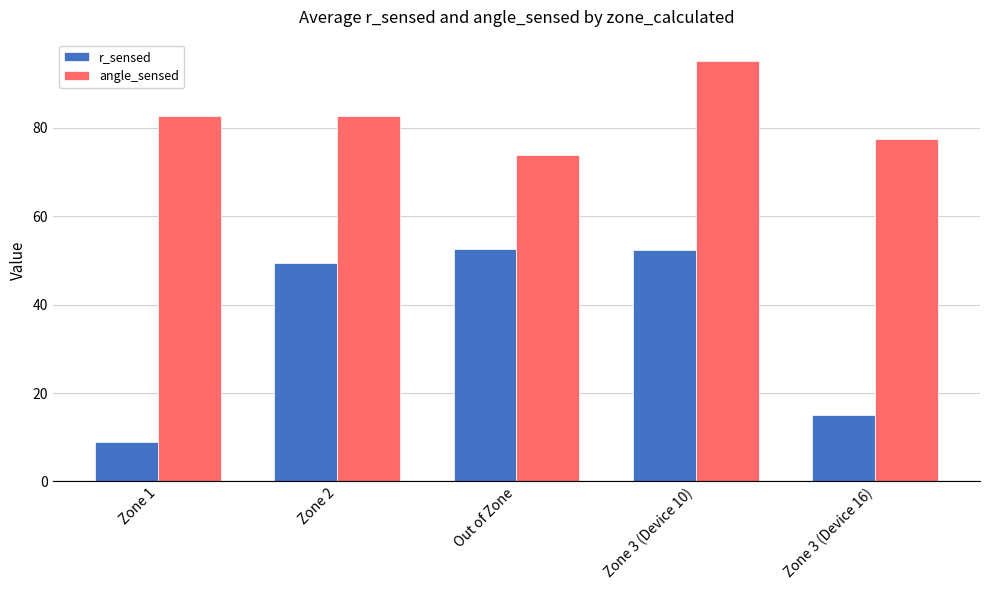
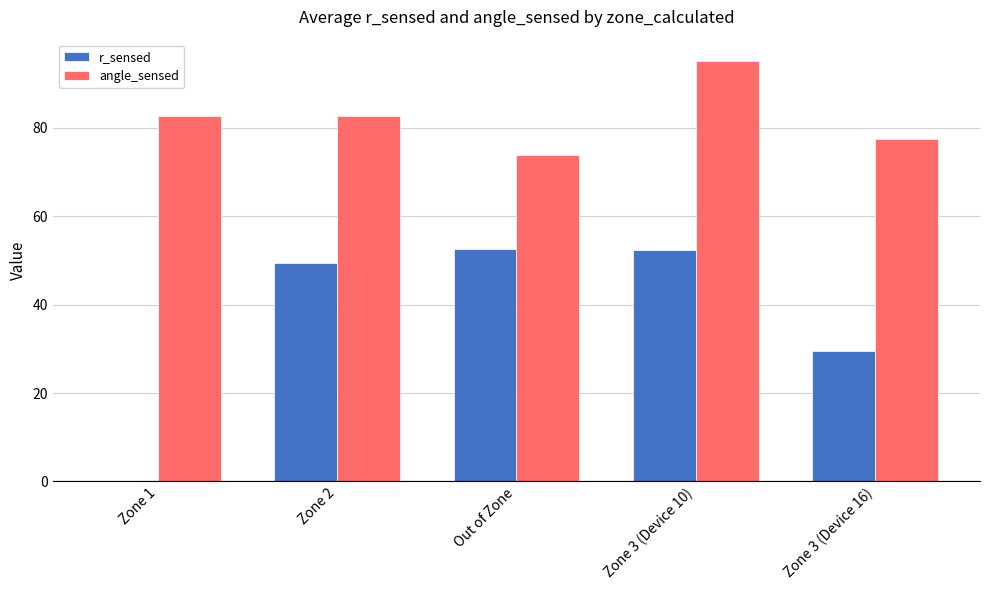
  {
    "r_sensed": {
-     "Zone 1": 9,
+     "Zone 1": 0,
      "Zone 2": 50,
      "Out of Zone": 53,
      "Zone 3 (Device 10)": 52,
-     "Zone 3 (Device 16)": 15
+     "Zone 3 (Device 16)": 30
    },
    "angle_sensed": {
      "Zone 1": 83,
      "Zone 2": 83,
      "Out of Zone": 74,
      "Zone 3 (Device 10)": 95,
      "Zone 3 (Device 16)": 77
    }
  }
